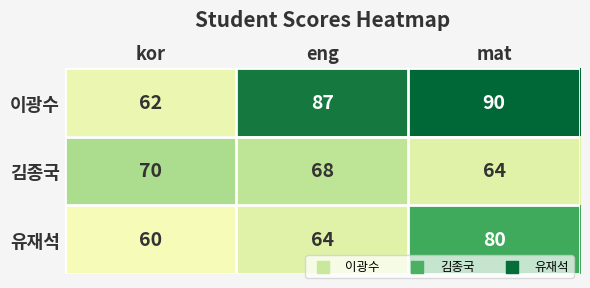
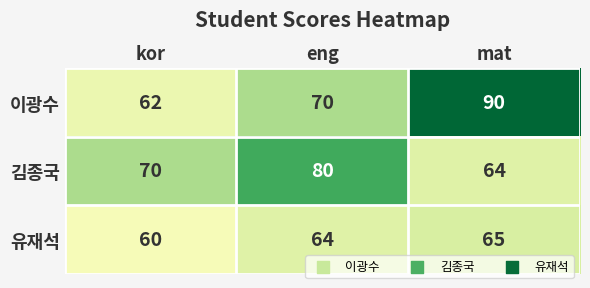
  {
    "이광수": {
      "kor": 62,
-     "eng": 87,
+     "eng": 70,
      "mat": 90
    },
    "김종국": {
      "kor": 70,
-     "eng": 68,
+     "eng": 80,
      "mat": 64
    },
    "유재석": {
      "kor": 60,
      "eng": 64,
-     "mat": 80
+     "mat": 65
    }
  }
